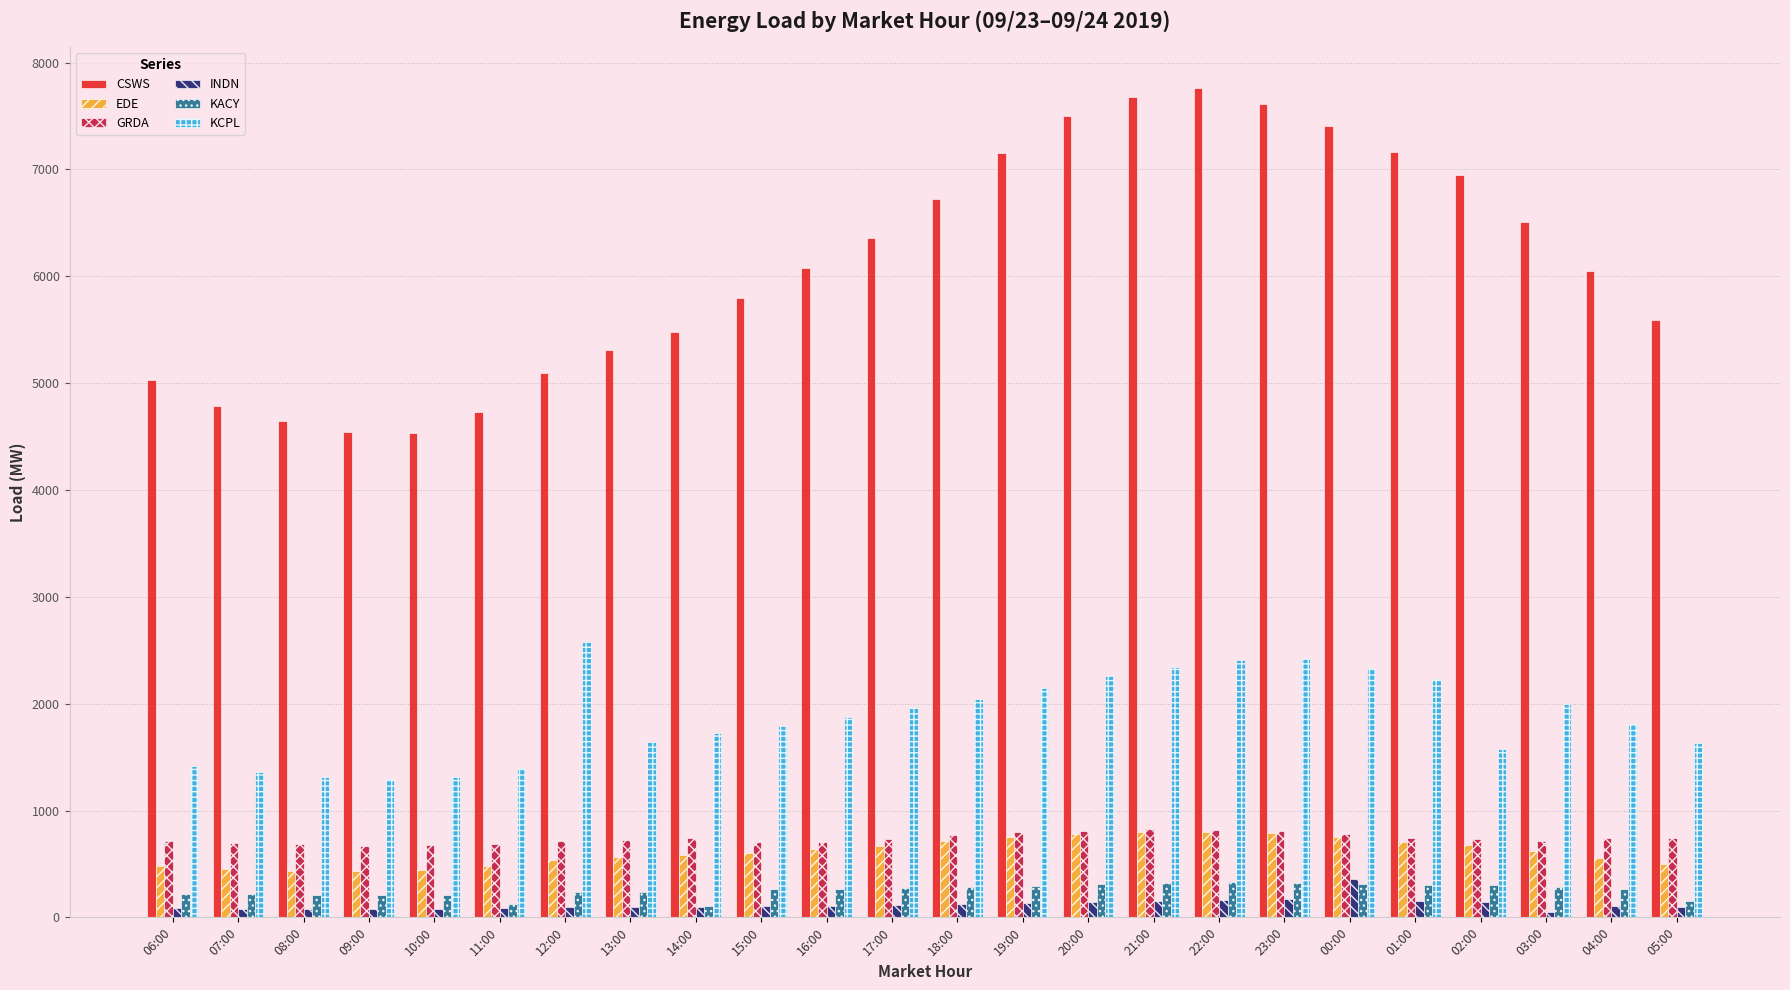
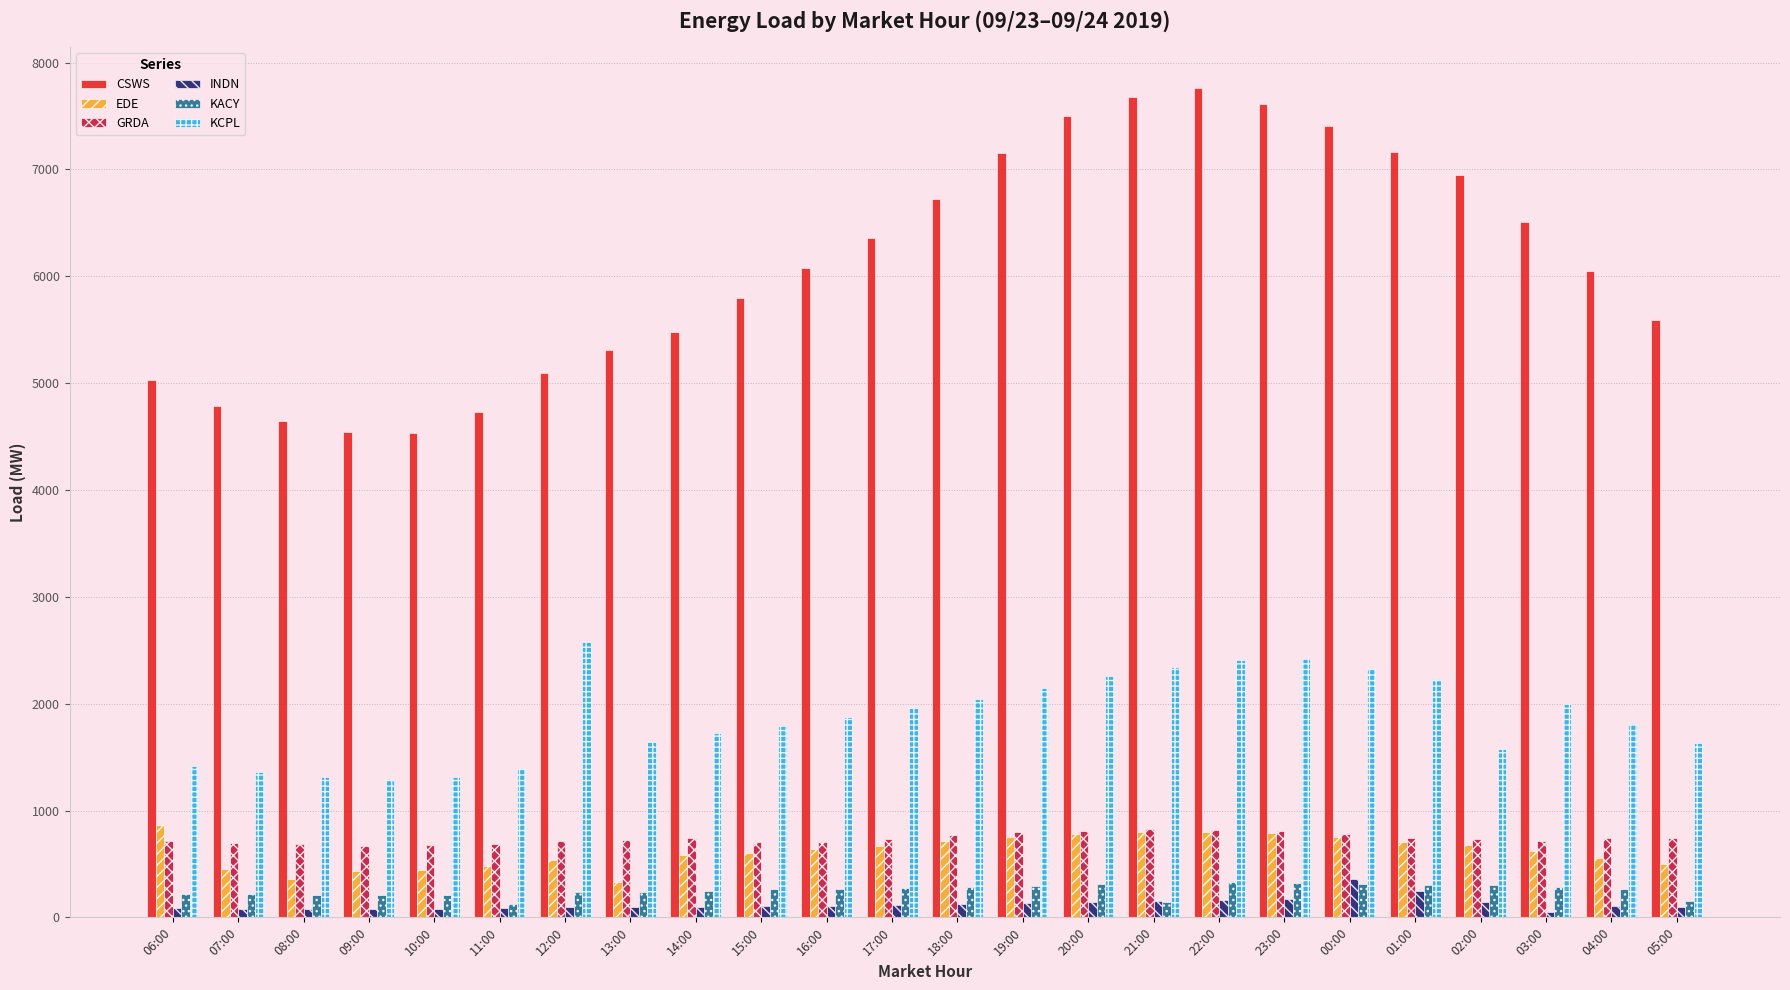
  {
    "EDE": {
-     "06:00": 480,
+     "06:00": 870,
      "07:00": 450,
-     "08:00": 430,
+     "08:00": 360,
      "09:00": 430,
      "10:00": 440,
      "11:00": 480,
      "12:00": 540,
-     "13:00": 570,
+     "13:00": 340,
      "14:00": 590,
      "15:00": 610,
      "16:00": 640,
      "17:00": 670,
      "18:00": 710,
      "19:00": 750,
      "20:00": 780,
      "21:00": 800,
      "22:00": 800,
      "23:00": 790,
      "00:00": 750,
      "01:00": 710,
      "02:00": 680,
      "03:00": 620,
      "04:00": 560,
      "05:00": 500
    },
    "INDN": {
      "06:00": 90,
      "07:00": 80,
      "08:00": 80,
      "09:00": 80,
      "10:00": 80,
      "11:00": 80,
      "12:00": 90,
      "13:00": 100,
      "14:00": 100,
      "15:00": 100,
      "16:00": 110,
      "17:00": 120,
      "18:00": 120,
      "19:00": 130,
      "20:00": 150,
      "21:00": 160,
      "22:00": 160,
      "23:00": 170,
      "00:00": 360,
-     "01:00": 160,
+     "01:00": 250,
      "02:00": 150,
      "03:00": 50,
      "04:00": 110,
      "05:00": 100
    },
    "KACY": {
      "06:00": 220,
      "07:00": 210,
      "08:00": 210,
      "09:00": 210,
      "10:00": 210,
      "11:00": 120,
      "12:00": 240,
      "13:00": 240,
-     "14:00": 100,
+     "14:00": 250,
      "15:00": 260,
      "16:00": 270,
      "17:00": 280,
      "18:00": 290,
      "19:00": 300,
      "20:00": 310,
-     "21:00": 320,
+     "21:00": 140,
      "22:00": 330,
      "23:00": 320,
      "00:00": 320,
      "01:00": 310,
      "02:00": 300,
      "03:00": 280,
      "04:00": 260,
      "05:00": 150
    },
    "KCPL": {
      "06:00": 1420,
      "07:00": 1360,
      "08:00": 1310,
      "09:00": 1290,
      "10:00": 1310,
      "11:00": 1400,
      "12:00": 2570,
      "13:00": 1640,
      "14:00": 1720,
      "15:00": 1790,
      "16:00": 1880,
      "17:00": 1970,
      "18:00": 2050,
      "19:00": 2150,
      "20:00": 2260,
      "21:00": 2340,
      "22:00": 2410,
      "23:00": 2420,
      "00:00": 2330,
      "01:00": 2230,
      "02:00": 1580,
      "03:00": 2000,
      "04:00": 1810,
      "05:00": 1630
    }
  }
